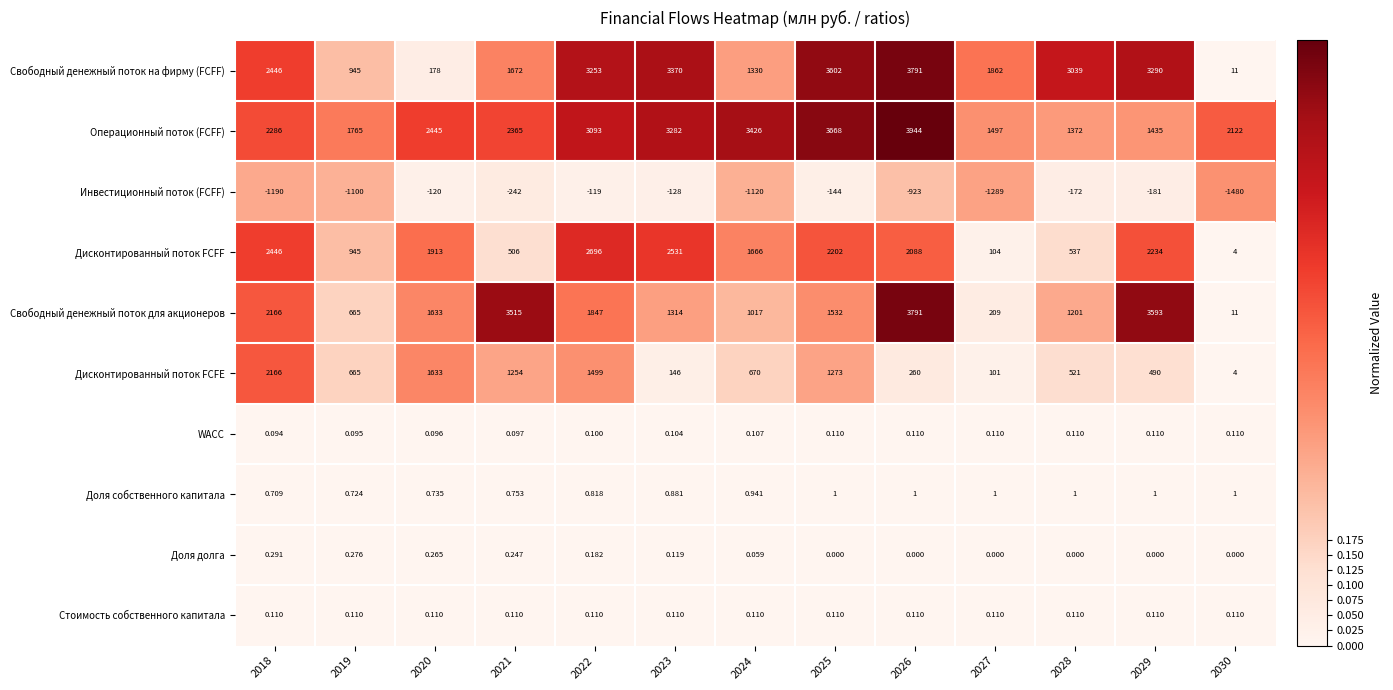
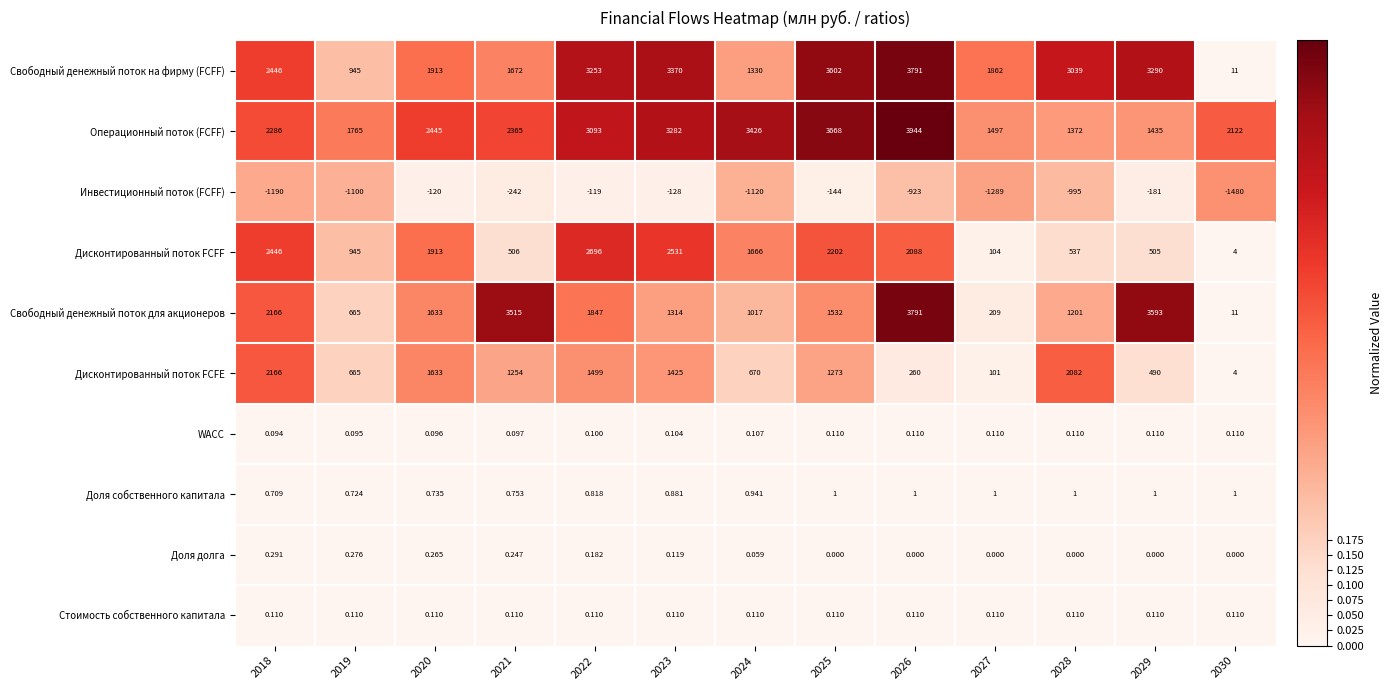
  {
    "Свободный денежный поток на фирму (FCFF)": {
      "2018": 2446,
      "2019": 945,
-     "2020": 178,
+     "2020": 1913,
      "2021": 1672,
      "2022": 3253,
      "2023": 3370,
      "2024": 1330,
      "2025": 3602,
      "2026": 3791,
      "2027": 1862,
      "2028": 3039,
      "2029": 3290,
      "2030": 11
    },
    "Операционный поток (FCFF)": {
      "2018": 2286,
      "2019": 1765,
      "2020": 2445,
      "2021": 2365,
      "2022": 3093,
      "2023": 3282,
      "2024": 3426,
      "2025": 3668,
      "2026": 3944,
      "2027": 1497,
      "2028": 1372,
      "2029": 1435,
      "2030": 2122
    },
    "Инвестиционный поток (FCFF)": {
      "2018": -1190,
      "2019": -1100,
      "2020": -120,
      "2021": -242,
      "2022": -119,
      "2023": -128,
      "2024": -1120,
      "2025": -144,
      "2026": -923,
      "2027": -1289,
-     "2028": -172,
+     "2028": -995,
      "2029": -181,
      "2030": -1480
    },
    "Дисконтированный поток FCFF": {
      "2018": 2446,
      "2019": 945,
      "2020": 1913,
      "2021": 506,
      "2022": 2696,
      "2023": 2531,
      "2024": 1666,
      "2025": 2202,
      "2026": 2088,
      "2027": 104,
      "2028": 537,
-     "2029": 2234,
+     "2029": 505,
      "2030": 4
    },
    "Свободный денежный поток для акционеров": {
      "2018": 2166,
      "2019": 665,
      "2020": 1633,
      "2021": 3515,
      "2022": 1847,
      "2023": 1314,
      "2024": 1017,
      "2025": 1532,
      "2026": 3791,
      "2027": 209,
      "2028": 1201,
      "2029": 3593,
      "2030": 11
    },
    "Дисконтированный поток FCFE": {
      "2018": 2166,
      "2019": 665,
      "2020": 1633,
      "2021": 1254,
      "2022": 1499,
-     "2023": 146,
+     "2023": 1425,
      "2024": 670,
      "2025": 1273,
      "2026": 260,
      "2027": 101,
-     "2028": 521,
+     "2028": 2082,
      "2029": 490,
      "2030": 4
    },
    "WACC": {
      "2018": 0.094,
      "2019": 0.095,
      "2020": 0.096,
      "2021": 0.097,
      "2022": 0.100,
      "2023": 0.104,
      "2024": 0.107,
      "2025": 0.110,
      "2026": 0.110,
      "2027": 0.110,
      "2028": 0.110,
      "2029": 0.110,
      "2030": 0.110
    },
    "Доля собственного капитала": {
      "2018": 0.709,
      "2019": 0.724,
      "2020": 0.735,
      "2021": 0.753,
      "2022": 0.818,
      "2023": 0.881,
      "2024": 0.941,
      "2025": 1,
      "2026": 1,
      "2027": 1,
      "2028": 1,
      "2029": 1,
      "2030": 1
    },
    "Доля долга": {
      "2018": 0.291,
      "2019": 0.276,
      "2020": 0.265,
      "2021": 0.247,
      "2022": 0.182,
      "2023": 0.119,
      "2024": 0.059,
      "2025": 0.000,
      "2026": 0.000,
      "2027": 0.000,
      "2028": 0.000,
      "2029": 0.000,
      "2030": 0.000
    },
    "Стоимость собственного капитала": {
      "2018": 0.110,
      "2019": 0.110,
      "2020": 0.110,
      "2021": 0.110,
      "2022": 0.110,
      "2023": 0.110,
      "2024": 0.110,
      "2025": 0.110,
      "2026": 0.110,
      "2027": 0.110,
      "2028": 0.110,
      "2029": 0.110,
      "2030": 0.110
    }
  }
